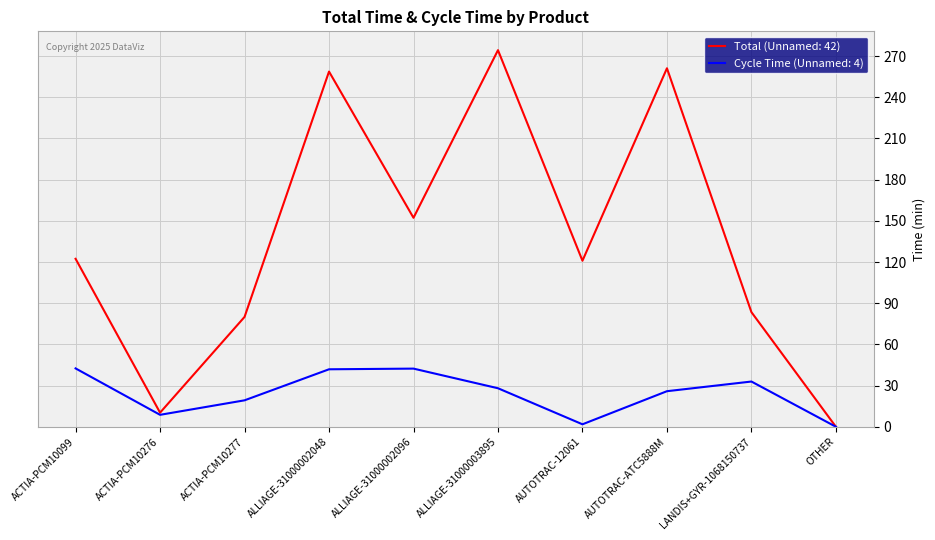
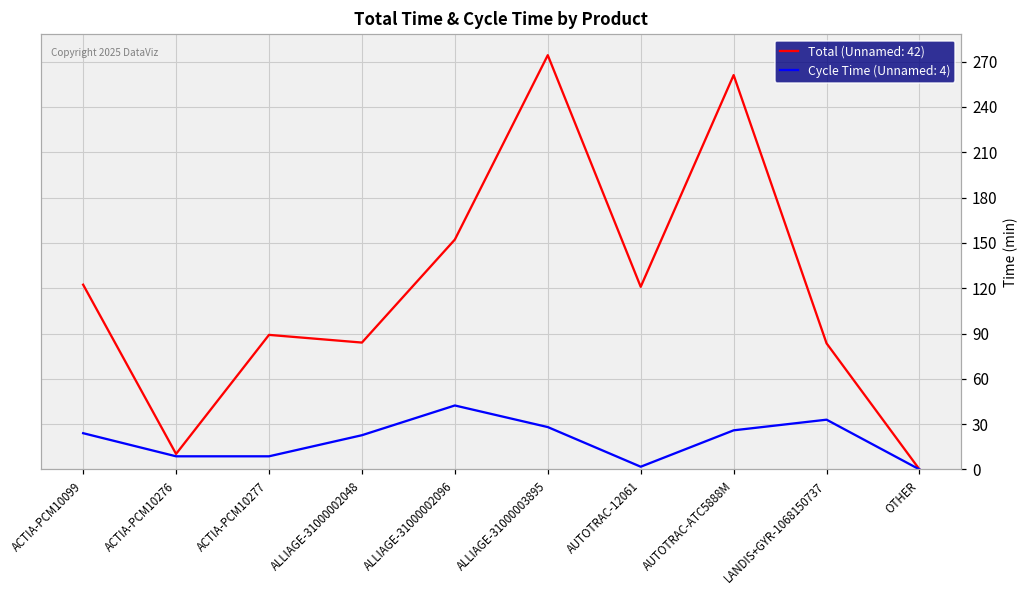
  {
    "Total (Unnamed: 42)": {
      "ACTIA-PCM10099": 122,
-     "ACTIA-PCM10277": 80,
-     "ALLIAGE-31000002048": 259,
+     "ACTIA-PCM10277": 89,
+     "ALLIAGE-31000002048": 84,
      "ALLIAGE-31000002096": 152,
      "ALLIAGE-31000003895": 274,
      "AUTOTRAC-12061": 121,
      "AUTOTRAC-ATC5888M": 261,
      "LANDIS+GYR-1068150737": 83
    },
    "Cycle Time (Unnamed: 4)": {
-     "ACTIA-PCM10099": 43,
-     "ACTIA-PCM10277": 19,
-     "ALLIAGE-31000002048": 42,
+     "ACTIA-PCM10099": 24,
+     "ACTIA-PCM10277": 9,
+     "ALLIAGE-31000002048": 23,
      "ALLIAGE-31000002096": 42,
      "ALLIAGE-31000003895": 28,
      "AUTOTRAC-12061": 2,
      "AUTOTRAC-ATC5888M": 26,
      "LANDIS+GYR-1068150737": 33
    }
  }
